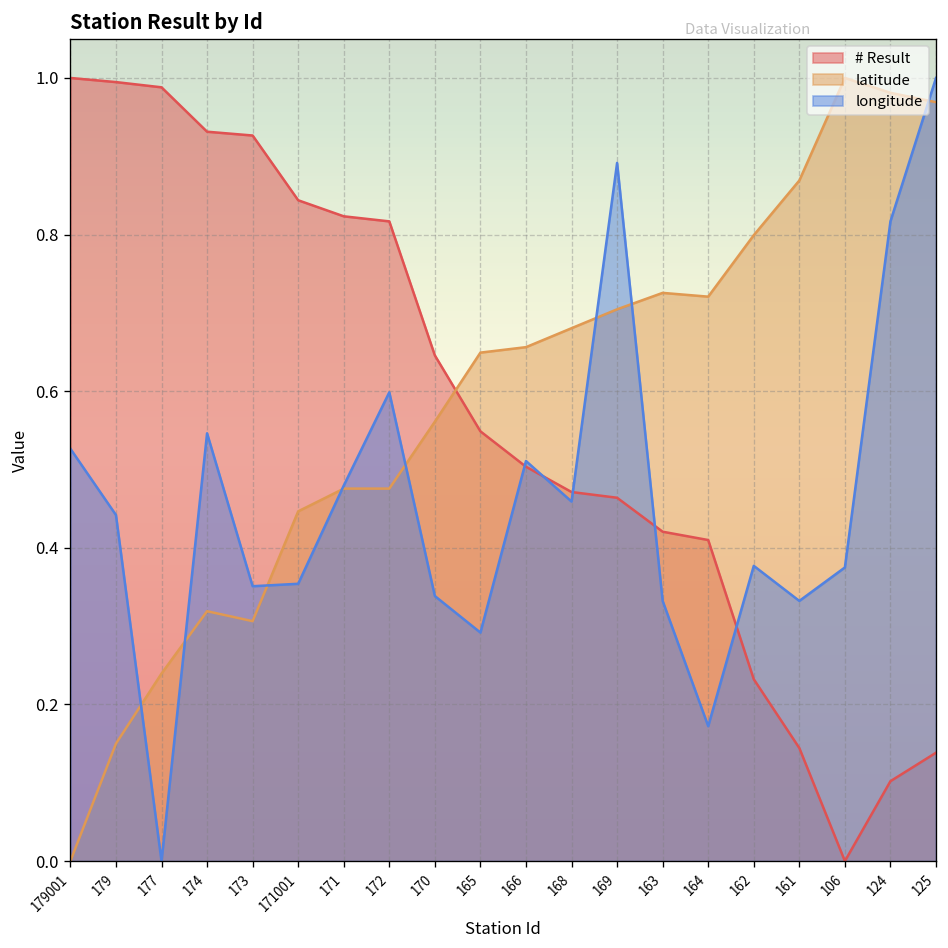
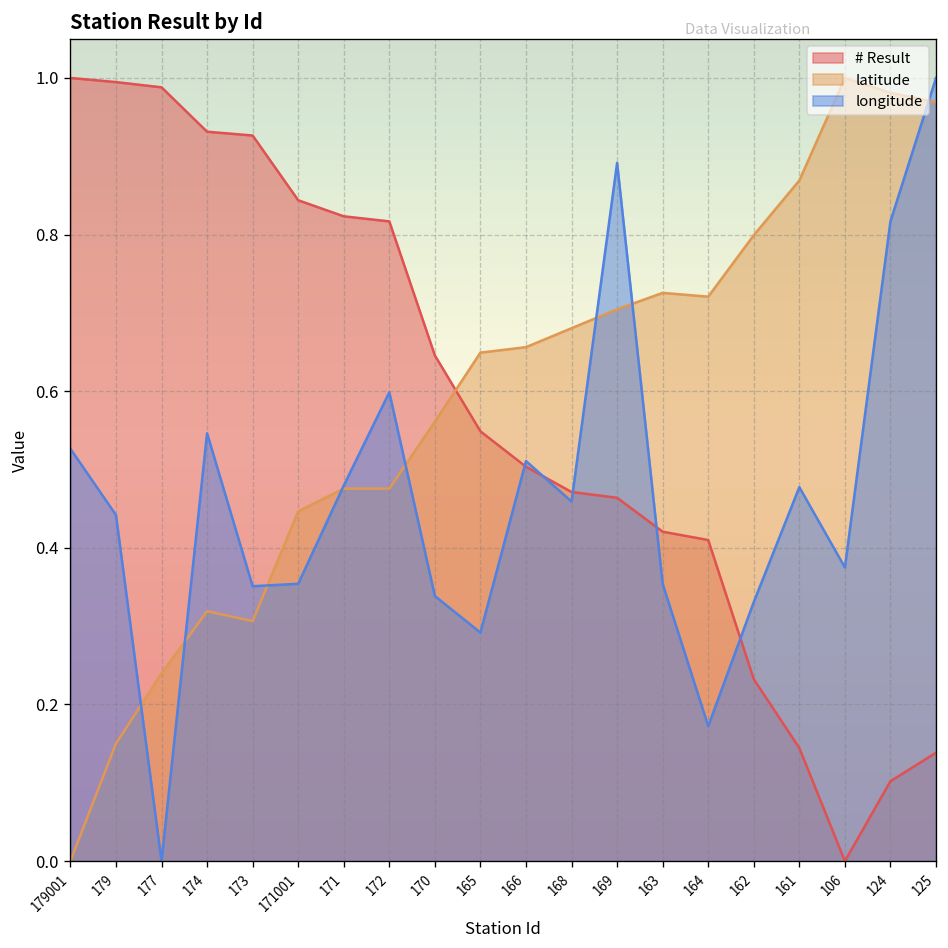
  {
    "longitude": {
      "179001": 0.53,
      "179": 0.44,
      "177": 0.00,
      "174": 0.55,
      "173": 0.35,
      "171001": 0.35,
      "172": 0.60,
      "170": 0.34,
      "165": 0.29,
      "166": 0.51,
      "168": 0.46,
      "169": 0.89,
-     "163": 0.33,
+     "163": 0.35,
      "164": 0.17,
-     "162": 0.38,
-     "161": 0.33,
+     "162": 0.33,
+     "161": 0.48,
      "106": 0.37,
      "124": 0.82,
      "125": 1.00
    }
  }
